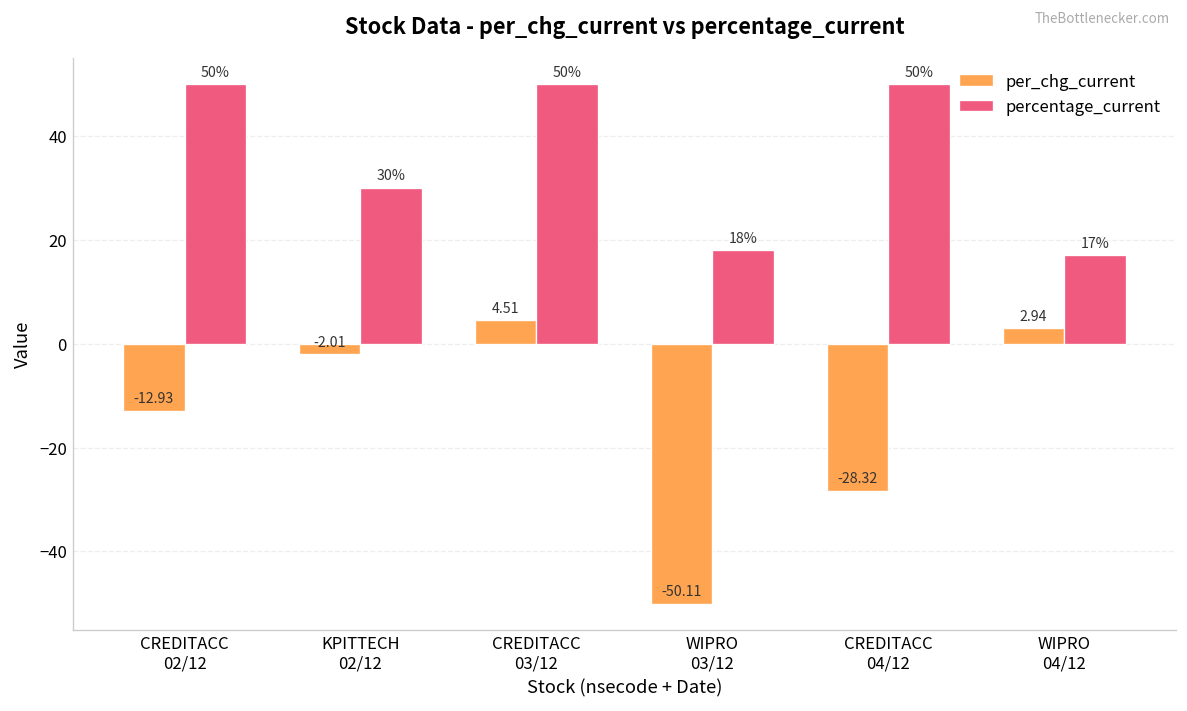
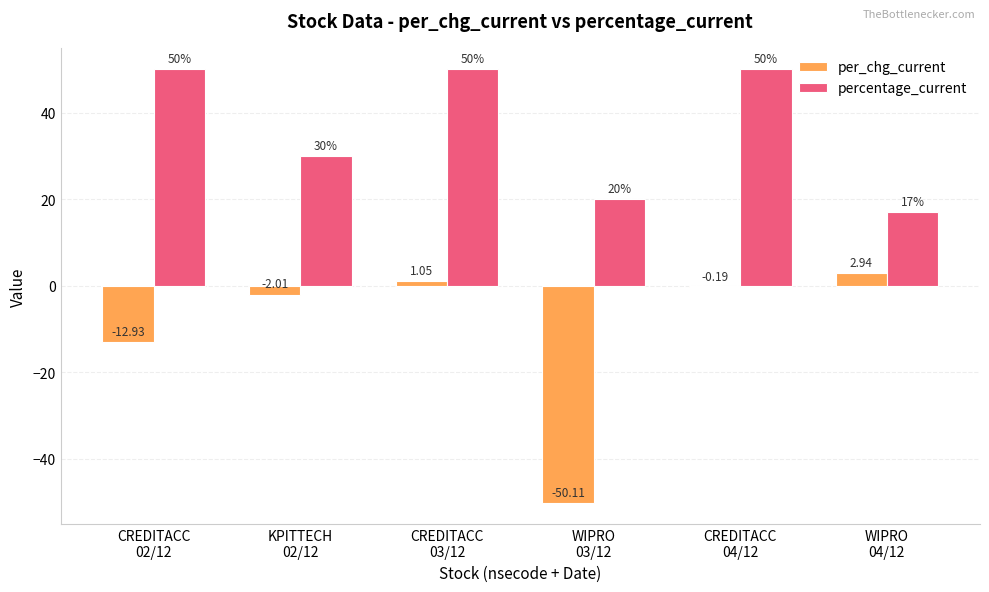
  {
    "per_chg_current": {
      "CREDITACC 02/12": "-12.93",
      "KPITTECH 02/12": "-2.01",
-     "CREDITACC 03/12": "4.51",
+     "CREDITACC 03/12": "1.05",
      "WIPRO 03/12": "-50.11",
-     "CREDITACC 04/12": "-28.32",
+     "CREDITACC 04/12": "-0.19",
      "WIPRO 04/12": "2.94"
    },
    "percentage_current": {
      "CREDITACC 02/12": "50%",
      "KPITTECH 02/12": "30%",
      "CREDITACC 03/12": "50%",
-     "WIPRO 03/12": "18%",
+     "WIPRO 03/12": "20%",
      "CREDITACC 04/12": "50%",
      "WIPRO 04/12": "17%"
    }
  }
